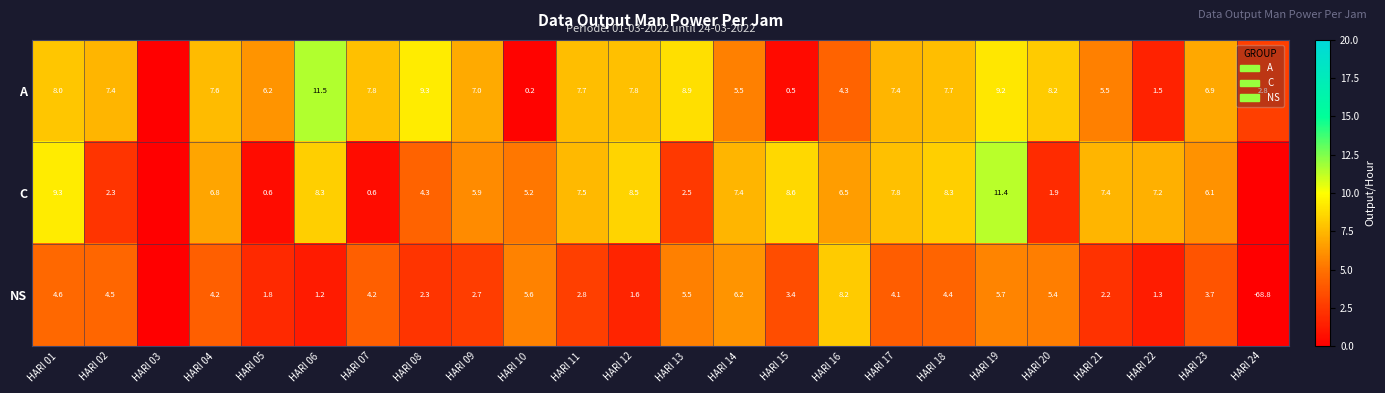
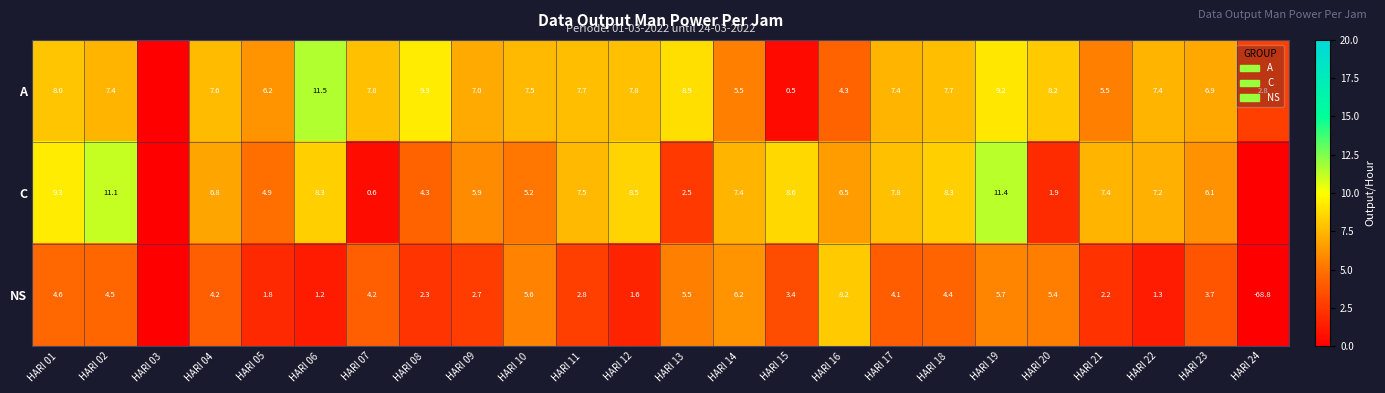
  {
    "A": {
      "HARI 01": 8.0,
      "HARI 02": 7.4,
      "HARI 04": 7.6,
      "HARI 05": 6.2,
      "HARI 06": 11.5,
      "HARI 07": 7.8,
      "HARI 08": 9.3,
      "HARI 09": 7.0,
-     "HARI 10": 0.2,
+     "HARI 10": 7.5,
      "HARI 11": 7.7,
      "HARI 12": 7.8,
      "HARI 13": 8.9,
      "HARI 14": 5.5,
      "HARI 15": 0.5,
      "HARI 16": 4.3,
      "HARI 17": 7.4,
      "HARI 18": 7.7,
      "HARI 19": 9.2,
      "HARI 20": 8.2,
      "HARI 21": 5.5,
-     "HARI 22": 1.5,
+     "HARI 22": 7.4,
      "HARI 23": 6.9
    },
    "C": {
      "HARI 01": 9.3,
-     "HARI 02": 2.3,
+     "HARI 02": 11.1,
      "HARI 04": 6.8,
-     "HARI 05": 0.6,
+     "HARI 05": 4.9,
      "HARI 06": 8.3,
      "HARI 07": 0.6,
      "HARI 08": 4.3,
      "HARI 09": 5.9,
      "HARI 10": 5.2,
      "HARI 11": 7.5,
      "HARI 12": 8.5,
      "HARI 13": 2.5,
      "HARI 14": 7.4,
      "HARI 15": 8.6,
      "HARI 16": 6.5,
      "HARI 17": 7.8,
      "HARI 18": 8.3,
      "HARI 19": 11.4,
      "HARI 20": 1.9,
      "HARI 21": 7.4,
      "HARI 22": 7.2,
      "HARI 23": 6.1
    },
    "NS": {
      "HARI 01": 4.6,
      "HARI 02": 4.5,
      "HARI 04": 4.2,
      "HARI 05": 1.8,
      "HARI 06": 1.2,
      "HARI 07": 4.2,
      "HARI 08": 2.3,
      "HARI 09": 2.7,
      "HARI 10": 5.6,
      "HARI 11": 2.8,
      "HARI 12": 1.6,
      "HARI 13": 5.5,
      "HARI 14": 6.2,
      "HARI 15": 3.4,
      "HARI 16": 8.2,
      "HARI 17": 4.1,
      "HARI 18": 4.4,
      "HARI 19": 5.7,
      "HARI 20": 5.4,
      "HARI 21": 2.2,
      "HARI 22": 1.3,
      "HARI 23": 3.7,
      "HARI 24": -68.8
    }
  }
